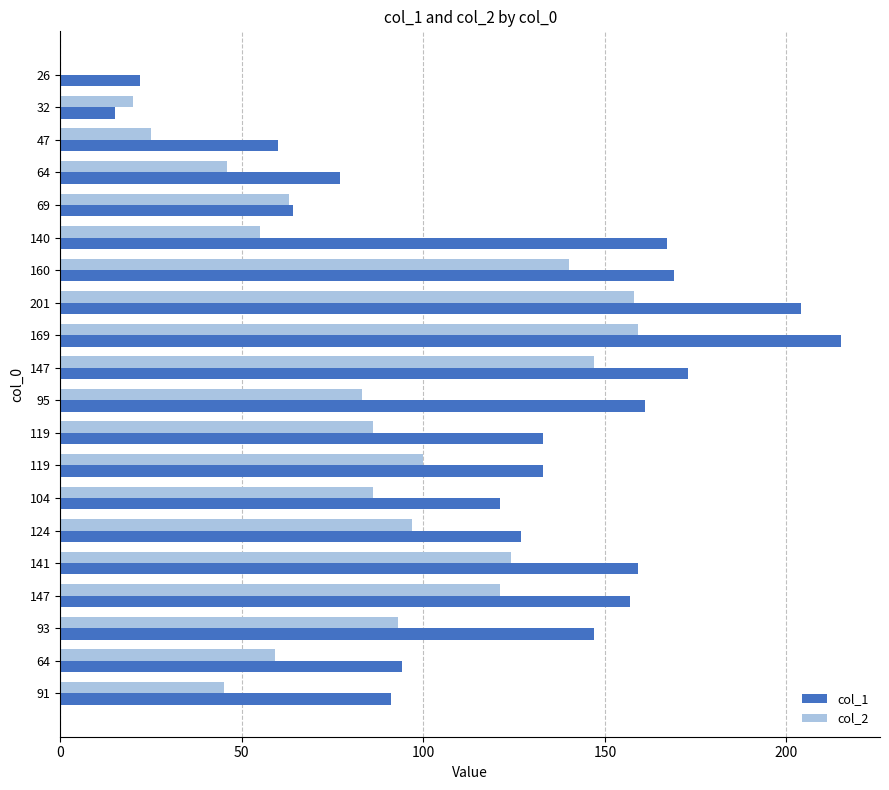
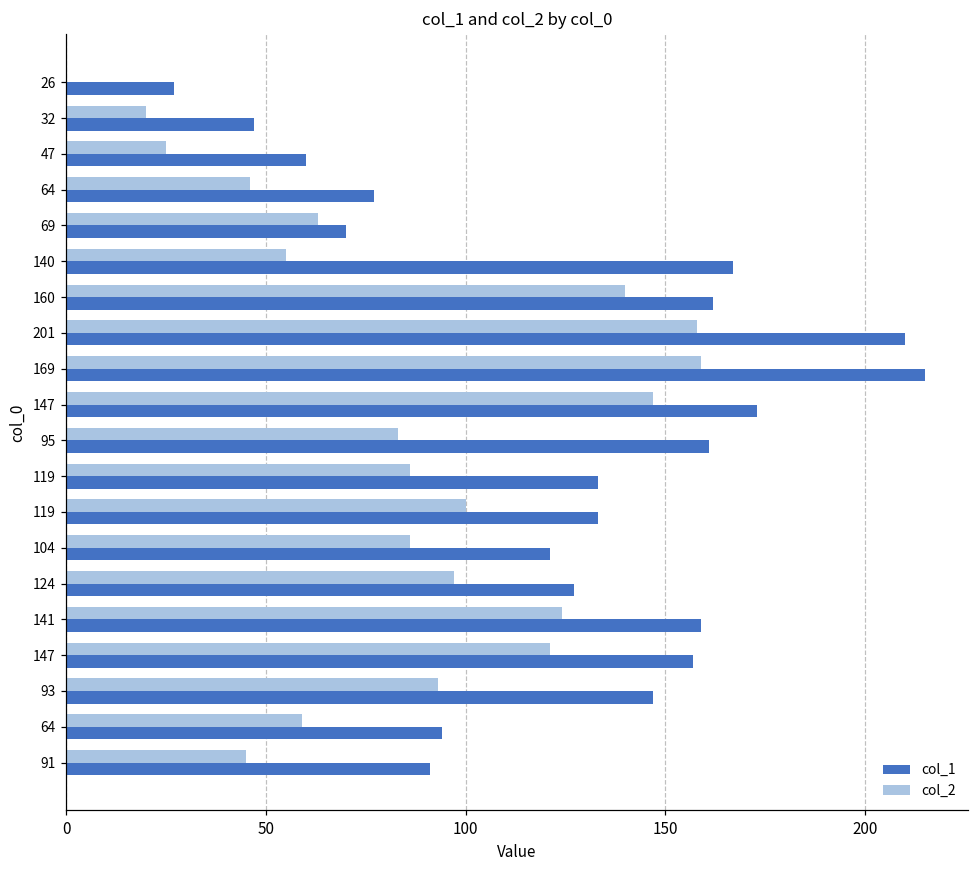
  {
    "col_1": {
-     "26": 22,
-     "32": 15,
+     "26": 27,
+     "32": 47,
      "47": 60,
-     "69": 64,
+     "69": 70,
      "140": 167,
-     "160": 169,
-     "201": 204,
+     "160": 162,
+     "201": 210,
      "169": 215,
      "95": 161,
      "104": 121,
      "124": 127,
      "141": 159,
      "93": 147,
      "91": 91
    },
    "col_2": {
      "26": 0,
      "32": 20,
      "47": 25,
      "69": 63,
      "140": 55,
      "160": 140,
      "201": 158,
      "169": 159,
      "95": 83,
      "104": 86,
      "124": 97,
      "141": 124,
      "93": 93,
      "91": 45
    }
  }
